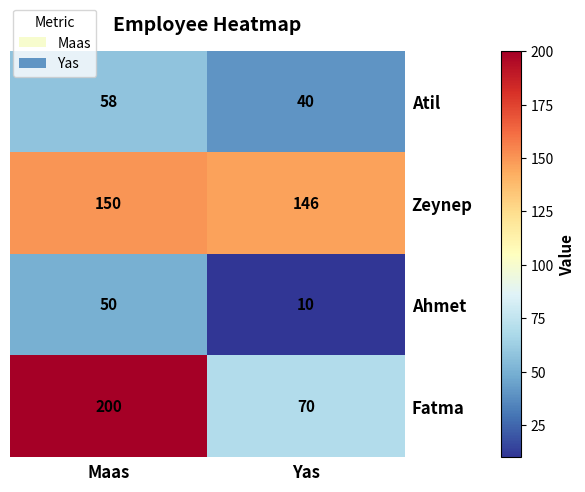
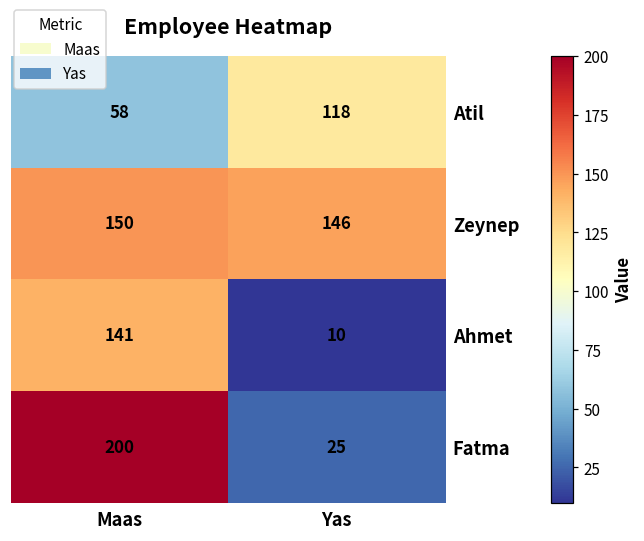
  {
    "Atil": {
      "Maas": 58,
-     "Yas": 40
+     "Yas": 118
    },
    "Zeynep": {
      "Maas": 150,
      "Yas": 146
    },
    "Ahmet": {
-     "Maas": 50,
+     "Maas": 141,
      "Yas": 10
    },
    "Fatma": {
      "Maas": 200,
-     "Yas": 70
+     "Yas": 25
    }
  }
